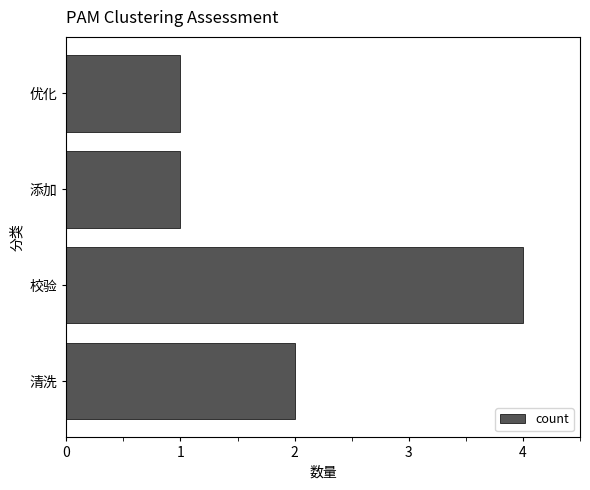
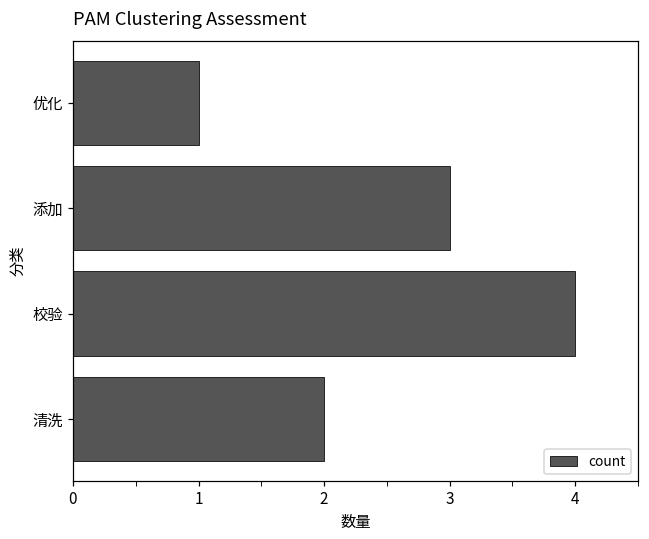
  {
    "优化": 1,
-   "添加": 1,
+   "添加": 3,
    "校验": 4,
    "清洗": 2
  }
